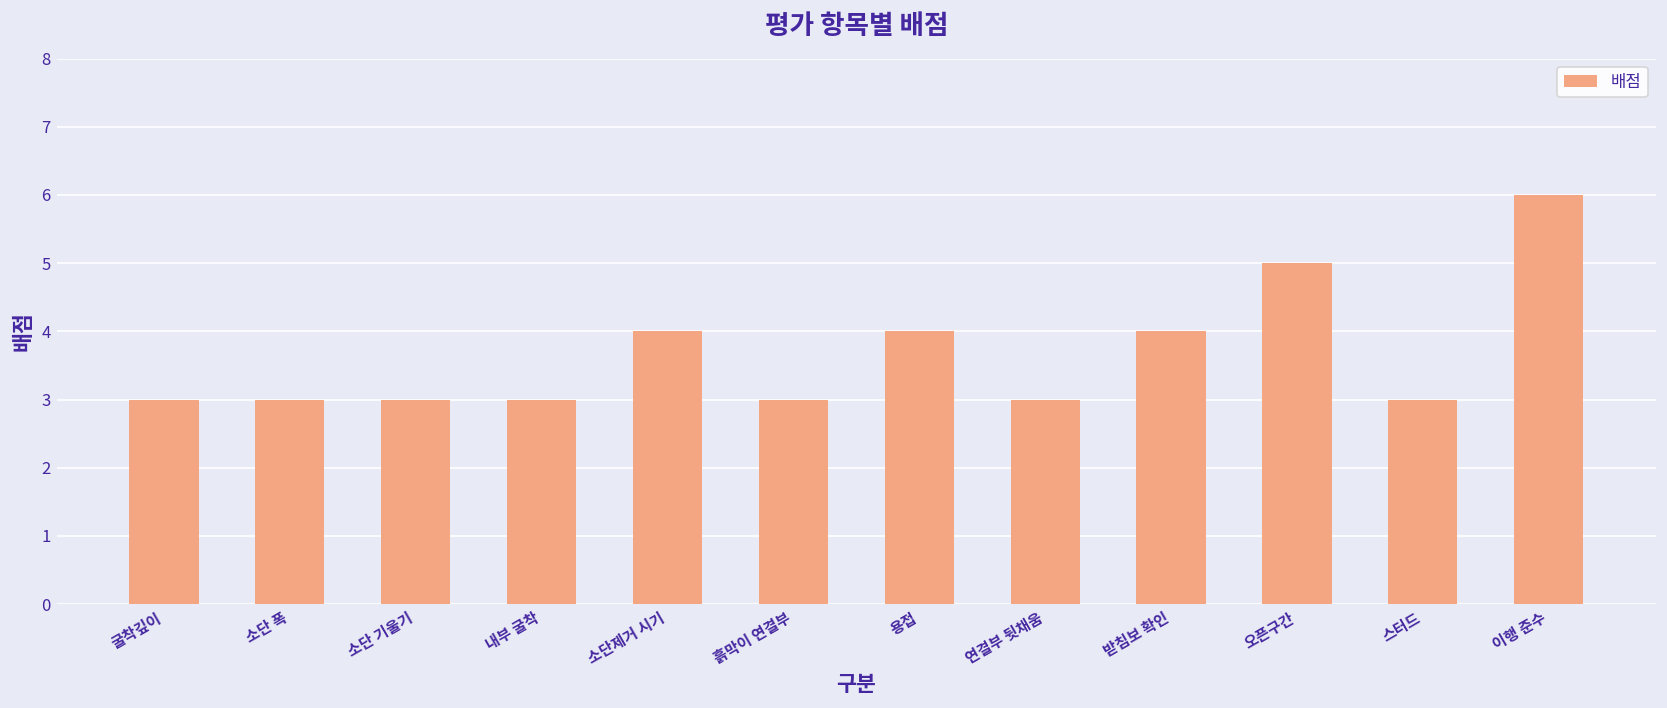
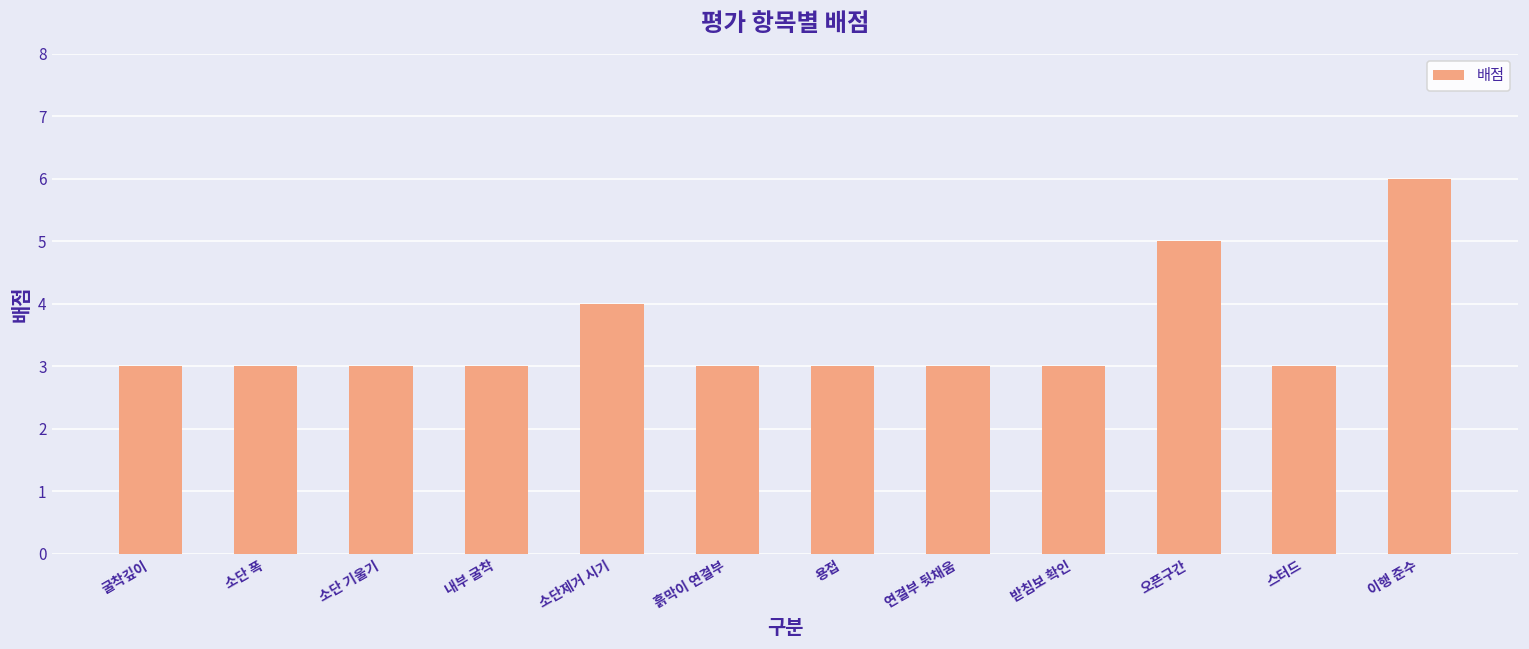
  {
    "굴착깊이": 3,
    "소단 폭": 3,
    "소단 기울기": 3,
    "내부 굴착": 3,
    "소단제거 시기": 4,
    "흙막이 연결부": 3,
-   "용접": 4,
+   "용접": 3,
    "연결부 뒷채움": 3,
-   "받침보 확인": 4,
+   "받침보 확인": 3,
    "오픈구간": 5,
    "스터드": 3,
    "이행 준수": 6
  }
